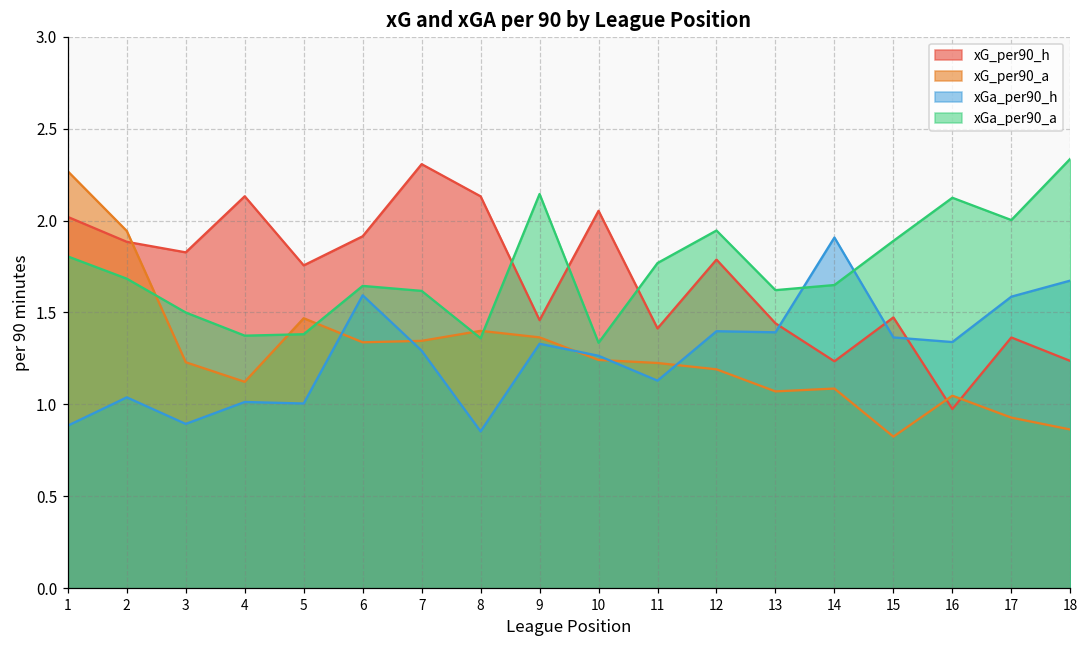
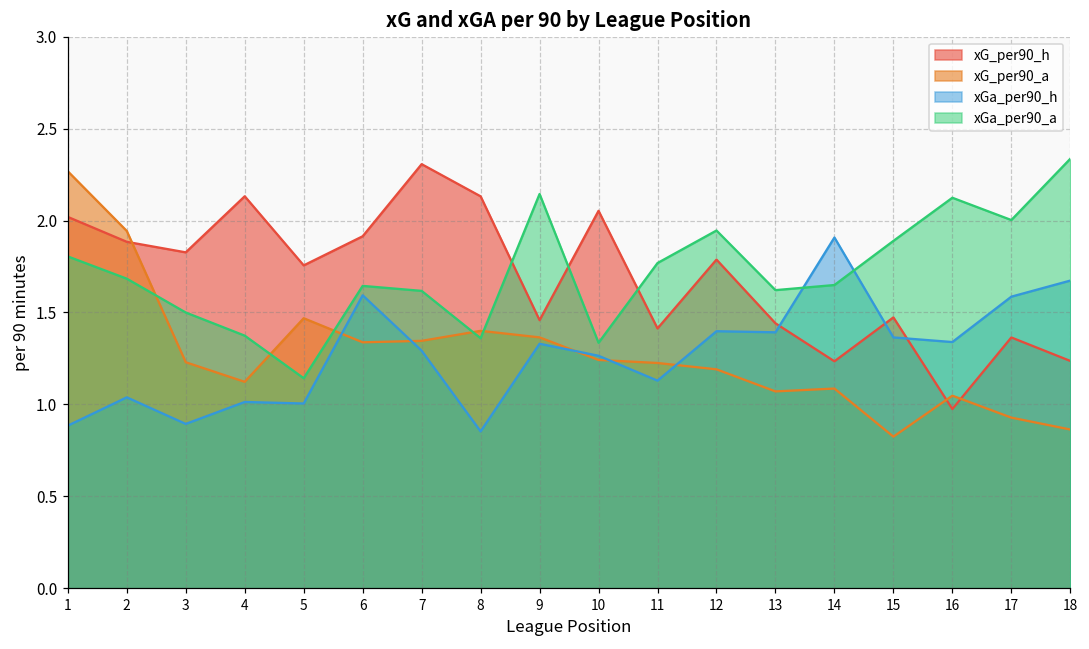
  {
    "xGa_per90_h": {
      "1": 0.88,
      "2": 1.04,
      "3": 0.89,
      "4": 1.01,
      "5": 1.00,
      "6": 1.59,
      "7": 1.29,
      "8": 0.85,
      "9": 1.33,
      "10": 1.26,
      "11": 1.13,
      "12": 1.40,
      "13": 1.39,
      "14": 1.91,
      "15": 1.36,
      "16": 1.34,
      "17": 1.59,
      "18": 1.67
    },
    "xGa_per90_a": {
      "1": 1.80,
      "2": 1.68,
      "3": 1.50,
      "4": 1.37,
-     "5": 1.38,
+     "5": 1.14,
      "6": 1.64,
      "7": 1.62,
      "8": 1.36,
      "9": 2.14,
      "10": 1.33,
      "11": 1.77,
      "12": 1.95,
      "13": 1.62,
      "14": 1.65,
      "15": 1.89,
      "16": 2.12,
      "17": 2.00,
      "18": 2.34
    }
  }
